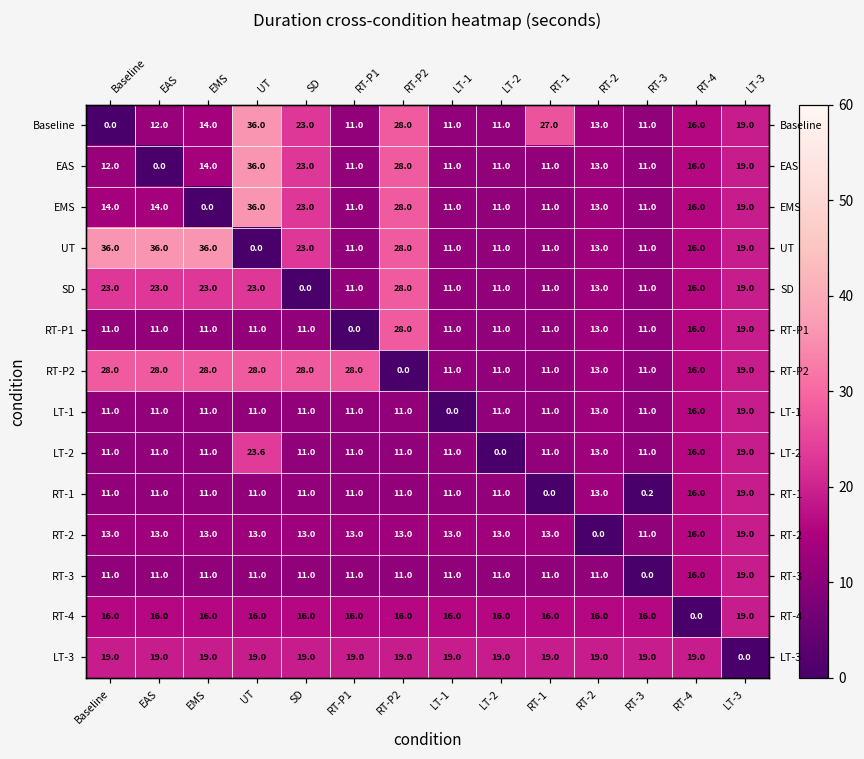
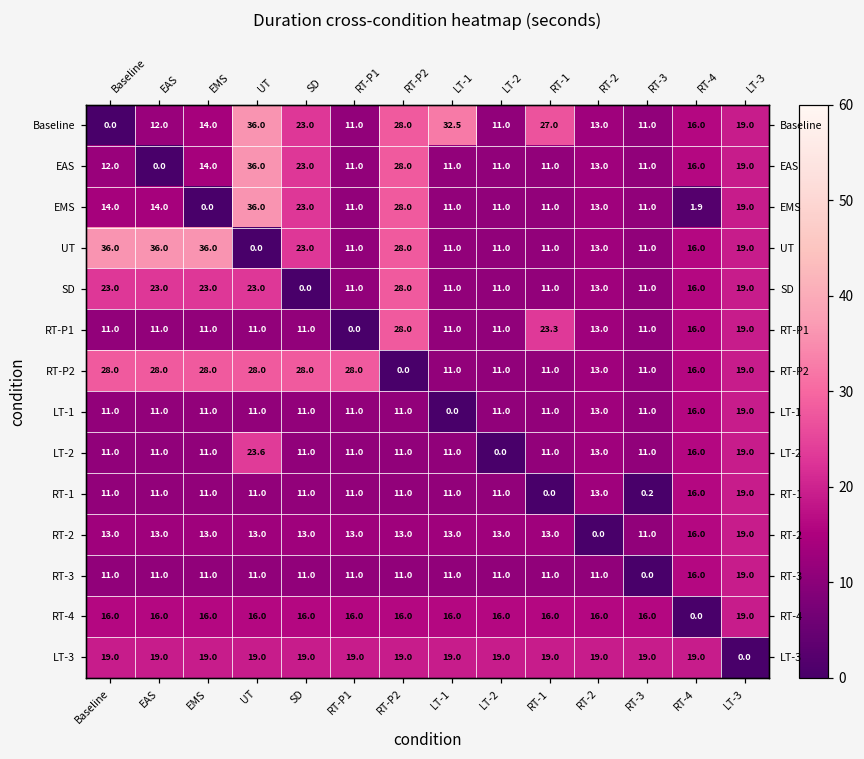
  {
    "Baseline": {
      "Baseline": 0.0,
      "EAS": 12.0,
      "EMS": 14.0,
      "UT": 36.0,
      "SD": 23.0,
      "RT-P1": 11.0,
      "RT-P2": 28.0,
-     "LT-1": 11.0,
+     "LT-1": 32.5,
      "LT-2": 11.0,
      "RT-1": 27.0,
      "RT-2": 13.0,
      "RT-3": 11.0,
      "RT-4": 16.0,
      "LT-3": 19.0
    },
    "EAS": {
      "Baseline": 12.0,
      "EAS": 0.0,
      "EMS": 14.0,
      "UT": 36.0,
      "SD": 23.0,
      "RT-P1": 11.0,
      "RT-P2": 28.0,
      "LT-1": 11.0,
      "LT-2": 11.0,
      "RT-1": 11.0,
      "RT-2": 13.0,
      "RT-3": 11.0,
      "RT-4": 16.0,
      "LT-3": 19.0
    },
    "EMS": {
      "Baseline": 14.0,
      "EAS": 14.0,
      "EMS": 0.0,
      "UT": 36.0,
      "SD": 23.0,
      "RT-P1": 11.0,
      "RT-P2": 28.0,
      "LT-1": 11.0,
      "LT-2": 11.0,
      "RT-1": 11.0,
      "RT-2": 13.0,
      "RT-3": 11.0,
-     "RT-4": 16.0,
+     "RT-4": 1.9,
      "LT-3": 19.0
    },
    "UT": {
      "Baseline": 36.0,
      "EAS": 36.0,
      "EMS": 36.0,
      "UT": 0.0,
      "SD": 23.0,
      "RT-P1": 11.0,
      "RT-P2": 28.0,
      "LT-1": 11.0,
      "LT-2": 11.0,
      "RT-1": 11.0,
      "RT-2": 13.0,
      "RT-3": 11.0,
      "RT-4": 16.0,
      "LT-3": 19.0
    },
    "SD": {
      "Baseline": 23.0,
      "EAS": 23.0,
      "EMS": 23.0,
      "UT": 23.0,
      "SD": 0.0,
      "RT-P1": 11.0,
      "RT-P2": 28.0,
      "LT-1": 11.0,
      "LT-2": 11.0,
      "RT-1": 11.0,
      "RT-2": 13.0,
      "RT-3": 11.0,
      "RT-4": 16.0,
      "LT-3": 19.0
    },
    "RT-P1": {
      "Baseline": 11.0,
      "EAS": 11.0,
      "EMS": 11.0,
      "UT": 11.0,
      "SD": 11.0,
      "RT-P1": 0.0,
      "RT-P2": 28.0,
      "LT-1": 11.0,
      "LT-2": 11.0,
-     "RT-1": 11.0,
+     "RT-1": 23.3,
      "RT-2": 13.0,
      "RT-3": 11.0,
      "RT-4": 16.0,
      "LT-3": 19.0
    },
    "RT-P2": {
      "Baseline": 28.0,
      "EAS": 28.0,
      "EMS": 28.0,
      "UT": 28.0,
      "SD": 28.0,
      "RT-P1": 28.0,
      "RT-P2": 0.0,
      "LT-1": 11.0,
      "LT-2": 11.0,
      "RT-1": 11.0,
      "RT-2": 13.0,
      "RT-3": 11.0,
      "RT-4": 16.0,
      "LT-3": 19.0
    },
    "LT-1": {
      "Baseline": 11.0,
      "EAS": 11.0,
      "EMS": 11.0,
      "UT": 11.0,
      "SD": 11.0,
      "RT-P1": 11.0,
      "RT-P2": 11.0,
      "LT-1": 0.0,
      "LT-2": 11.0,
      "RT-1": 11.0,
      "RT-2": 13.0,
      "RT-3": 11.0,
      "RT-4": 16.0,
      "LT-3": 19.0
    },
    "LT-2": {
      "Baseline": 11.0,
      "EAS": 11.0,
      "EMS": 11.0,
      "UT": 23.6,
      "SD": 11.0,
      "RT-P1": 11.0,
      "RT-P2": 11.0,
      "LT-1": 11.0,
      "LT-2": 0.0,
      "RT-1": 11.0,
      "RT-2": 13.0,
      "RT-3": 11.0,
      "RT-4": 16.0,
      "LT-3": 19.0
    },
    "RT-1": {
      "Baseline": 11.0,
      "EAS": 11.0,
      "EMS": 11.0,
      "UT": 11.0,
      "SD": 11.0,
      "RT-P1": 11.0,
      "RT-P2": 11.0,
      "LT-1": 11.0,
      "LT-2": 11.0,
      "RT-1": 0.0,
      "RT-2": 13.0,
      "RT-3": 0.2,
      "RT-4": 16.0,
      "LT-3": 19.0
    },
    "RT-2": {
      "Baseline": 13.0,
      "EAS": 13.0,
      "EMS": 13.0,
      "UT": 13.0,
      "SD": 13.0,
      "RT-P1": 13.0,
      "RT-P2": 13.0,
      "LT-1": 13.0,
      "LT-2": 13.0,
      "RT-1": 13.0,
      "RT-2": 0.0,
      "RT-3": 11.0,
      "RT-4": 16.0,
      "LT-3": 19.0
    },
    "RT-3": {
      "Baseline": 11.0,
      "EAS": 11.0,
      "EMS": 11.0,
      "UT": 11.0,
      "SD": 11.0,
      "RT-P1": 11.0,
      "RT-P2": 11.0,
      "LT-1": 11.0,
      "LT-2": 11.0,
      "RT-1": 11.0,
      "RT-2": 11.0,
      "RT-3": 0.0,
      "RT-4": 16.0,
      "LT-3": 19.0
    },
    "RT-4": {
      "Baseline": 16.0,
      "EAS": 16.0,
      "EMS": 16.0,
      "UT": 16.0,
      "SD": 16.0,
      "RT-P1": 16.0,
      "RT-P2": 16.0,
      "LT-1": 16.0,
      "LT-2": 16.0,
      "RT-1": 16.0,
      "RT-2": 16.0,
      "RT-3": 16.0,
      "RT-4": 0.0,
      "LT-3": 19.0
    },
    "LT-3": {
      "Baseline": 19.0,
      "EAS": 19.0,
      "EMS": 19.0,
      "UT": 19.0,
      "SD": 19.0,
      "RT-P1": 19.0,
      "RT-P2": 19.0,
      "LT-1": 19.0,
      "LT-2": 19.0,
      "RT-1": 19.0,
      "RT-2": 19.0,
      "RT-3": 19.0,
      "RT-4": 19.0,
      "LT-3": 0.0
    }
  }
